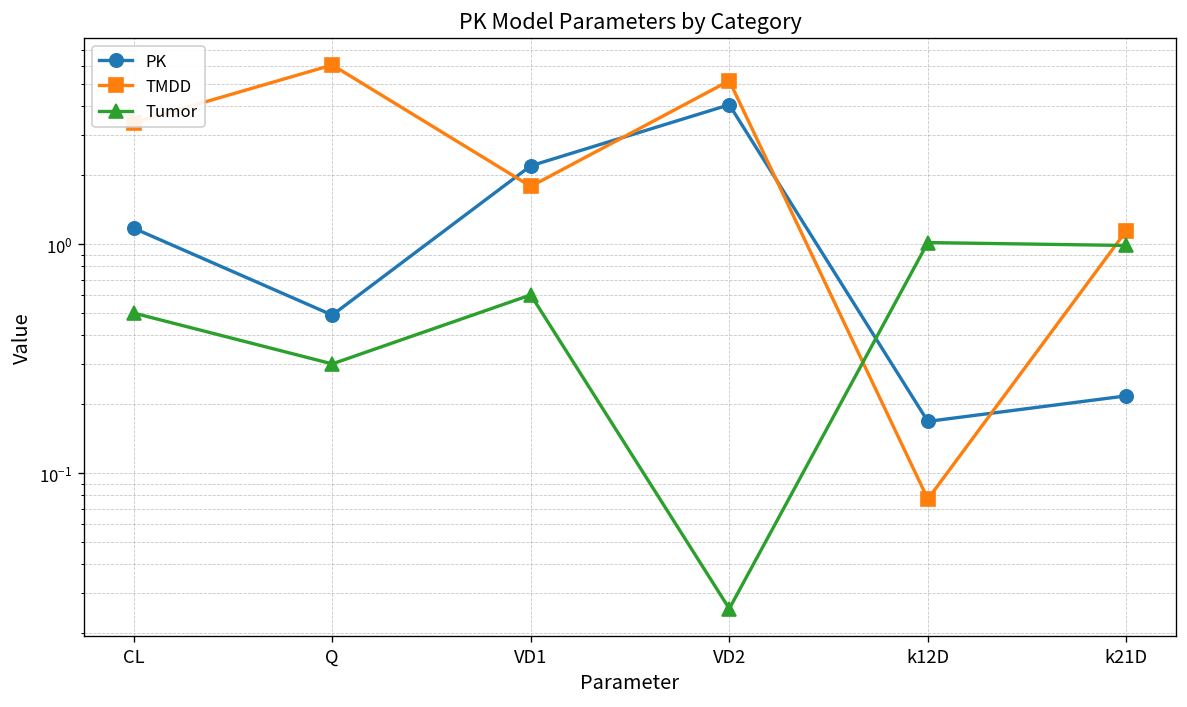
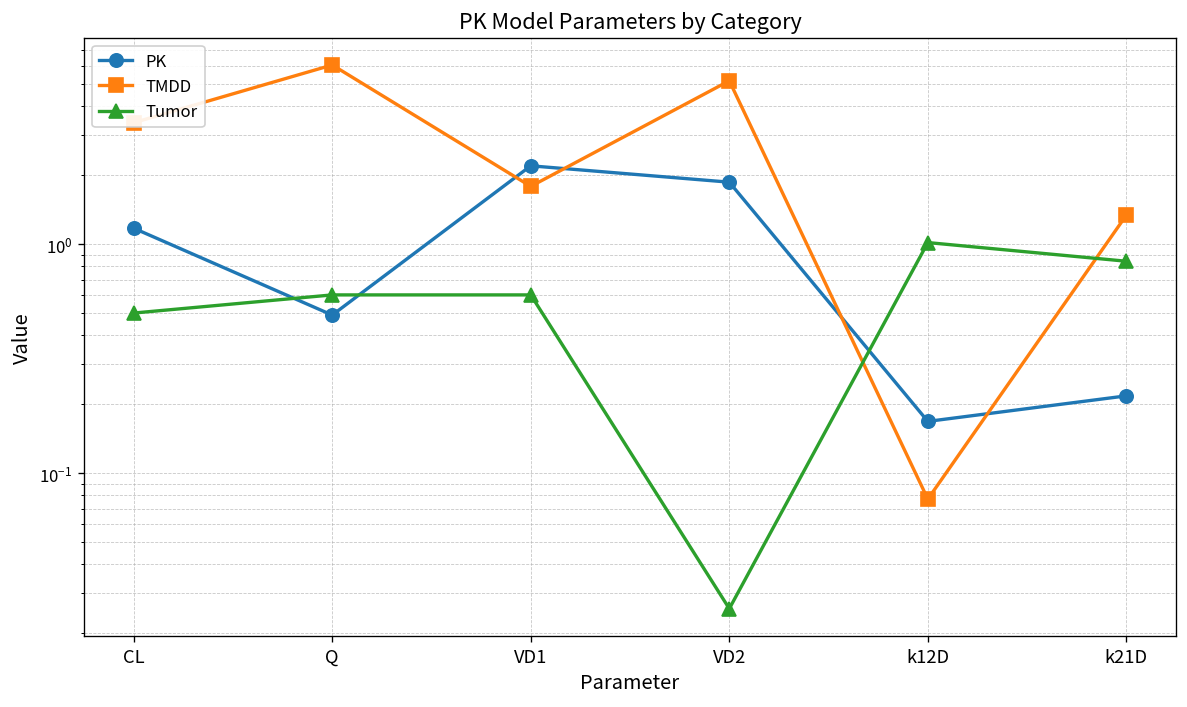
  {
    "PK": {
      "CL": 1.2,
      "Q": 0.5,
      "VD1": 2.2,
-     "VD2": 4.1,
+     "VD2": 1.9,
      "k12D": 0.17,
      "k21D": 0.22
    },
    "TMDD": {
      "Q": 6.0,
      "VD1": 1.8,
      "VD2": 5.2,
      "k12D": 0.077,
-     "k21D": 1.1
+     "k21D": 1.3
    },
    "Tumor": {
      "CL": 0.5,
-     "Q": 0.3,
+     "Q": 0.6,
      "VD1": 0.6,
      "VD2": 0.026,
      "k12D": 1.0,
-     "k21D": 1.0
+     "k21D": 0.8
    }
  }
